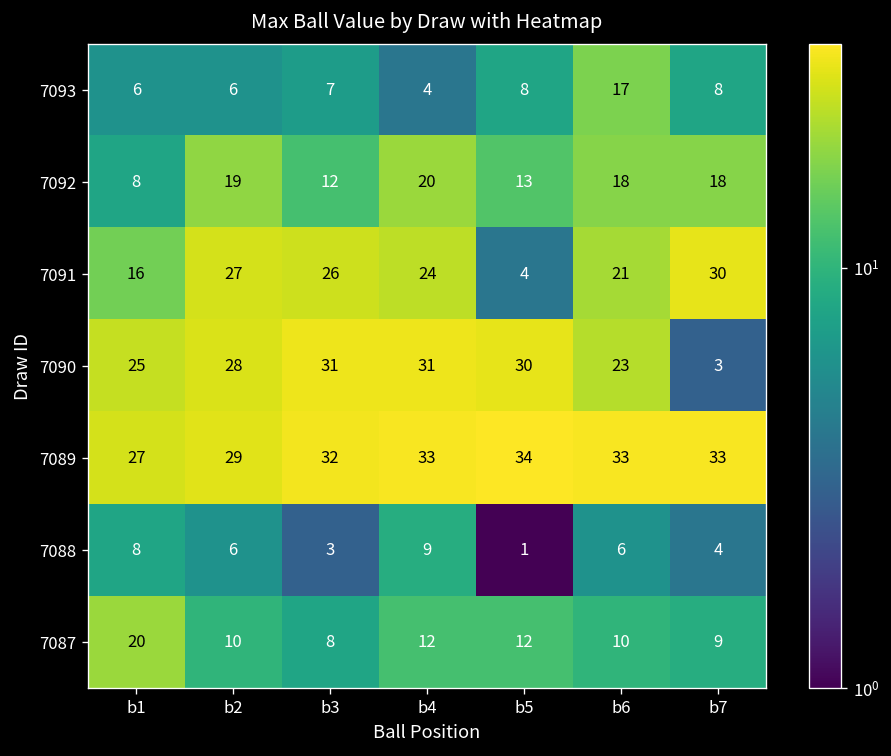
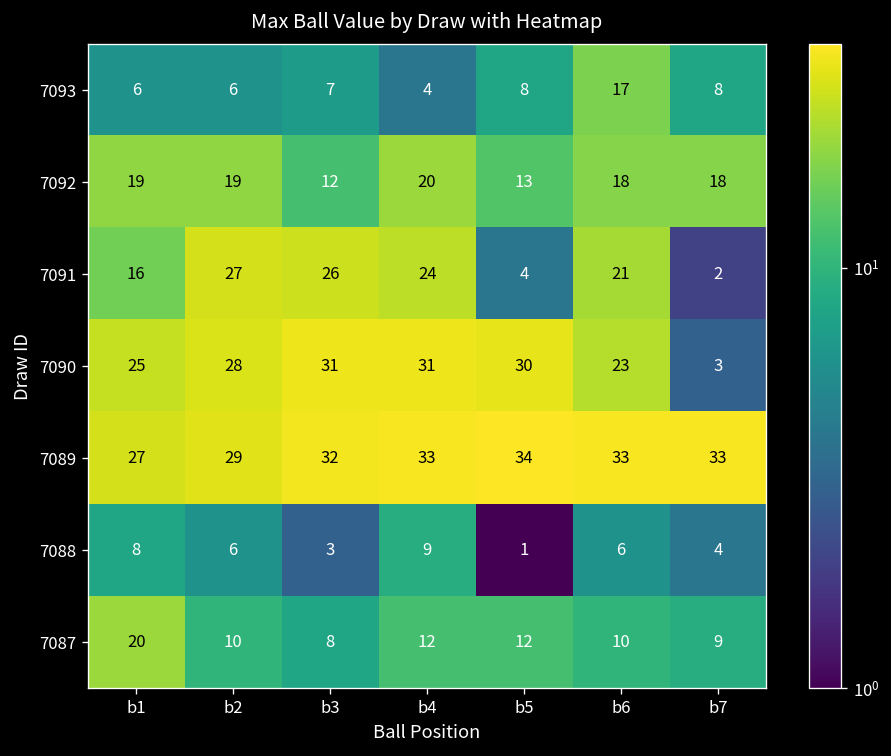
  {
    "7093": {
      "b1": 6,
      "b2": 6,
      "b3": 7,
      "b4": 4,
      "b5": 8,
      "b6": 17,
      "b7": 8
    },
    "7092": {
-     "b1": 8,
+     "b1": 19,
      "b2": 19,
      "b3": 12,
      "b4": 20,
      "b5": 13,
      "b6": 18,
      "b7": 18
    },
    "7091": {
      "b1": 16,
      "b2": 27,
      "b3": 26,
      "b4": 24,
      "b5": 4,
      "b6": 21,
-     "b7": 30
+     "b7": 2
    },
    "7090": {
      "b1": 25,
      "b2": 28,
      "b3": 31,
      "b4": 31,
      "b5": 30,
      "b6": 23,
      "b7": 3
    },
    "7089": {
      "b1": 27,
      "b2": 29,
      "b3": 32,
      "b4": 33,
      "b5": 34,
      "b6": 33,
      "b7": 33
    },
    "7088": {
      "b1": 8,
      "b2": 6,
      "b3": 3,
      "b4": 9,
      "b5": 1,
      "b6": 6,
      "b7": 4
    },
    "7087": {
      "b1": 20,
      "b2": 10,
      "b3": 8,
      "b4": 12,
      "b5": 12,
      "b6": 10,
      "b7": 9
    }
  }
